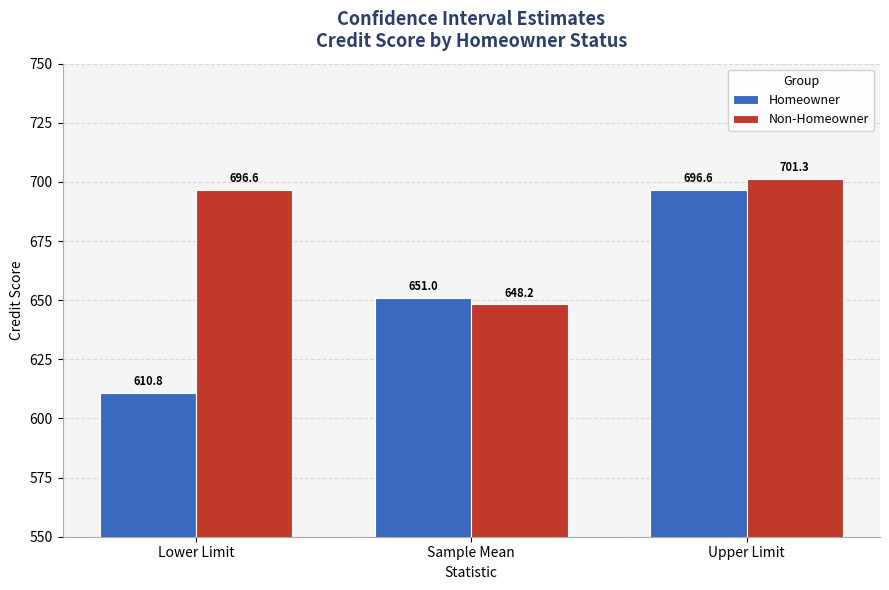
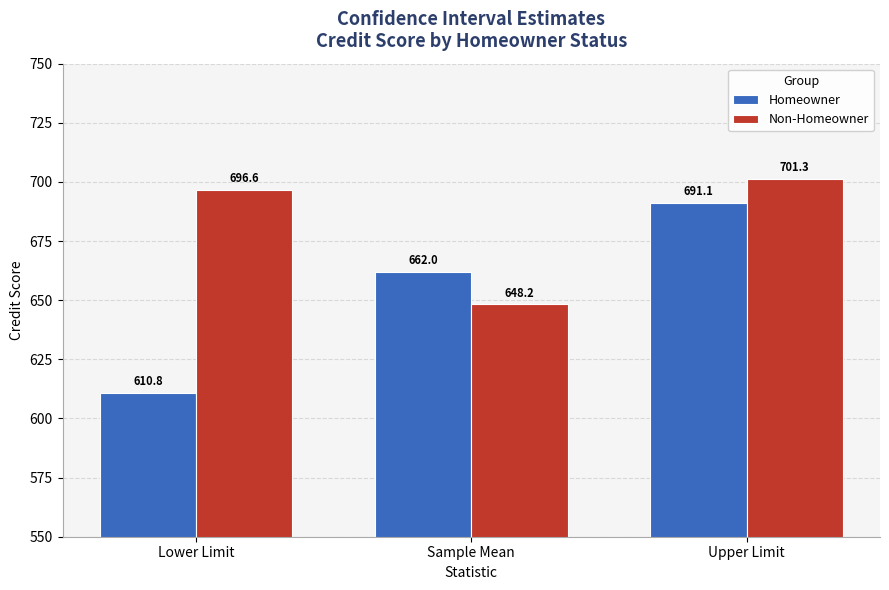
  {
    "Homeowner": {
      "Lower Limit": 610.8,
-     "Sample Mean": 651.0,
-     "Upper Limit": 696.6
+     "Sample Mean": 662.0,
+     "Upper Limit": 691.1
    },
    "Non-Homeowner": {
      "Lower Limit": 696.6,
      "Sample Mean": 648.2,
      "Upper Limit": 701.3
    }
  }
